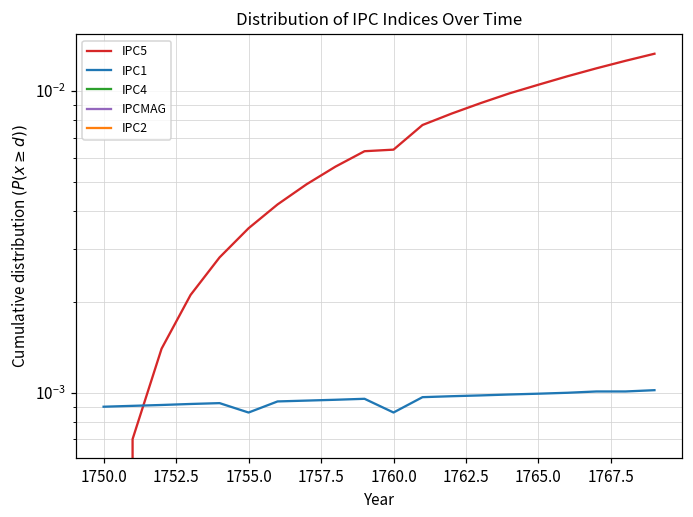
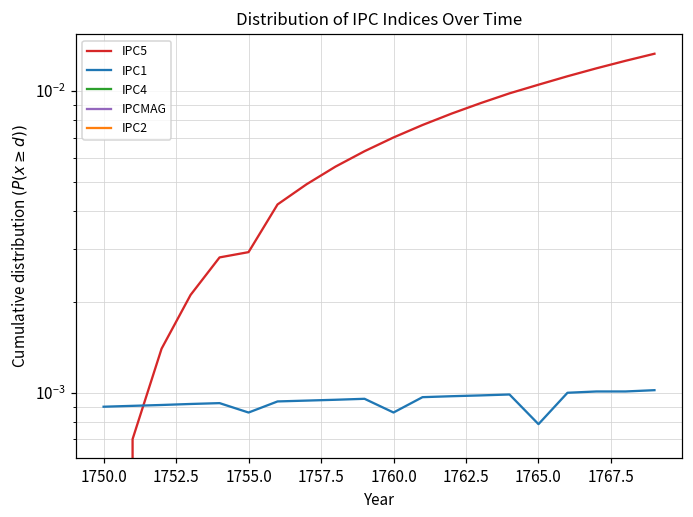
  {
    "IPC5": {
-     "1755.0": 0.0035,
-     "1760.0": 0.0064,
+     "1755.0": 0.0029,
+     "1760.0": 0.0070,
      "1765.0": 0.0105
    },
    "IPC1": {
      "1750.0": 0.00090,
      "1755.0": 0.00086,
      "1760.0": 0.00086,
-     "1765.0": 0.00099
+     "1765.0": 0.00079
    }
  }
